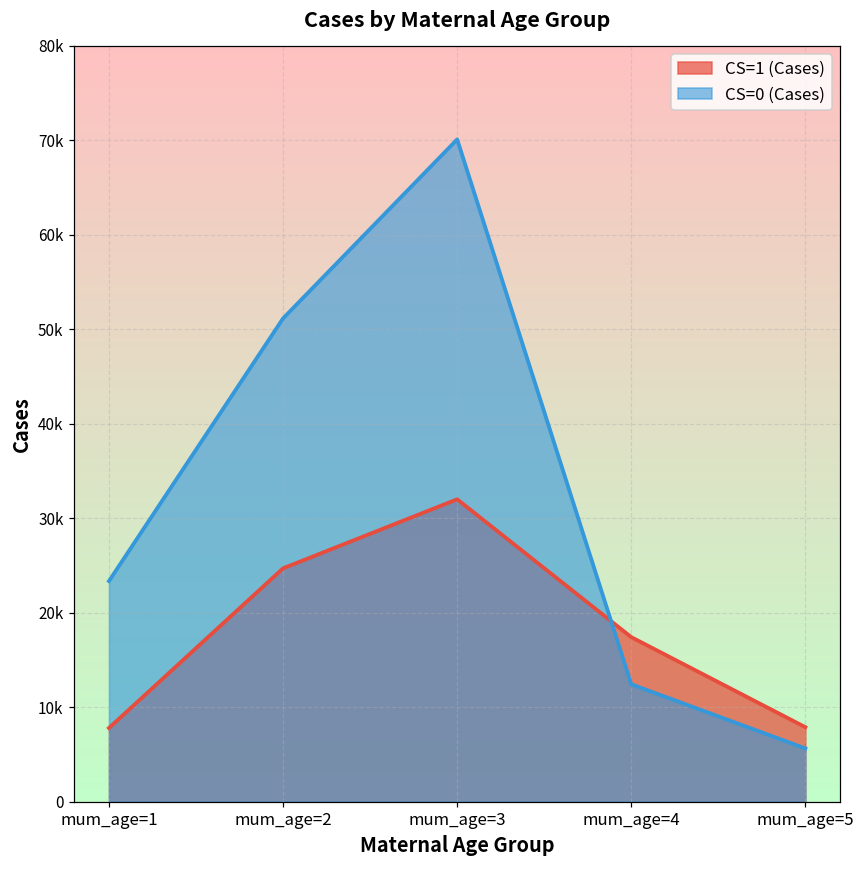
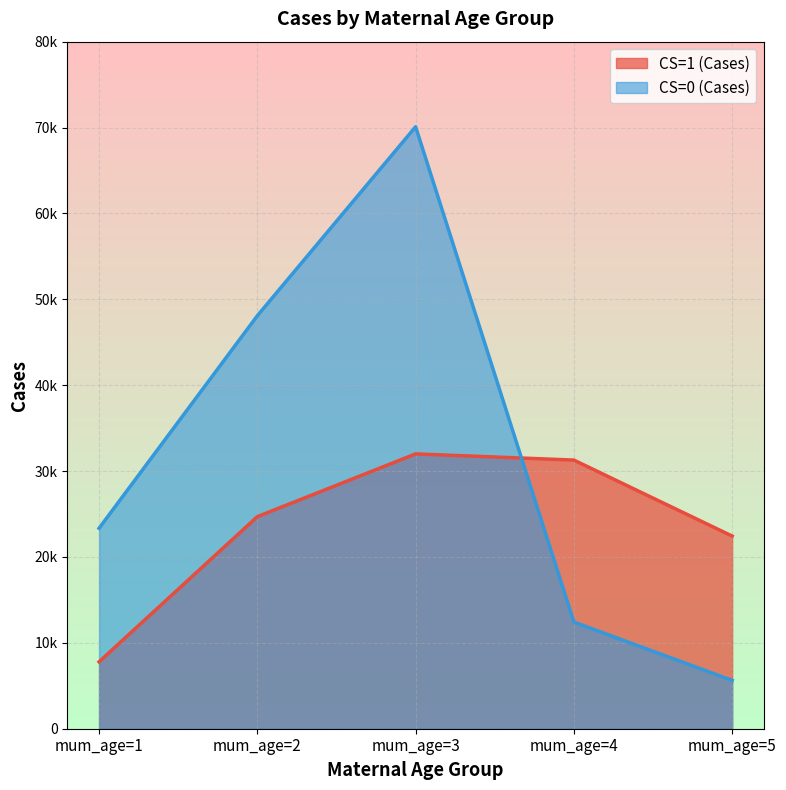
  {
    "CS=1 (Cases)": {
      "mum_age=1": 8000,
      "mum_age=2": 25000,
      "mum_age=3": 32000,
-     "mum_age=4": 17000,
-     "mum_age=5": 8000
+     "mum_age=4": 31000,
+     "mum_age=5": 22000
    },
    "CS=0 (Cases)": {
      "mum_age=1": 23000,
-     "mum_age=2": 51000,
+     "mum_age=2": 48000,
      "mum_age=3": 70000,
      "mum_age=4": 12000,
      "mum_age=5": 6000
    }
  }
